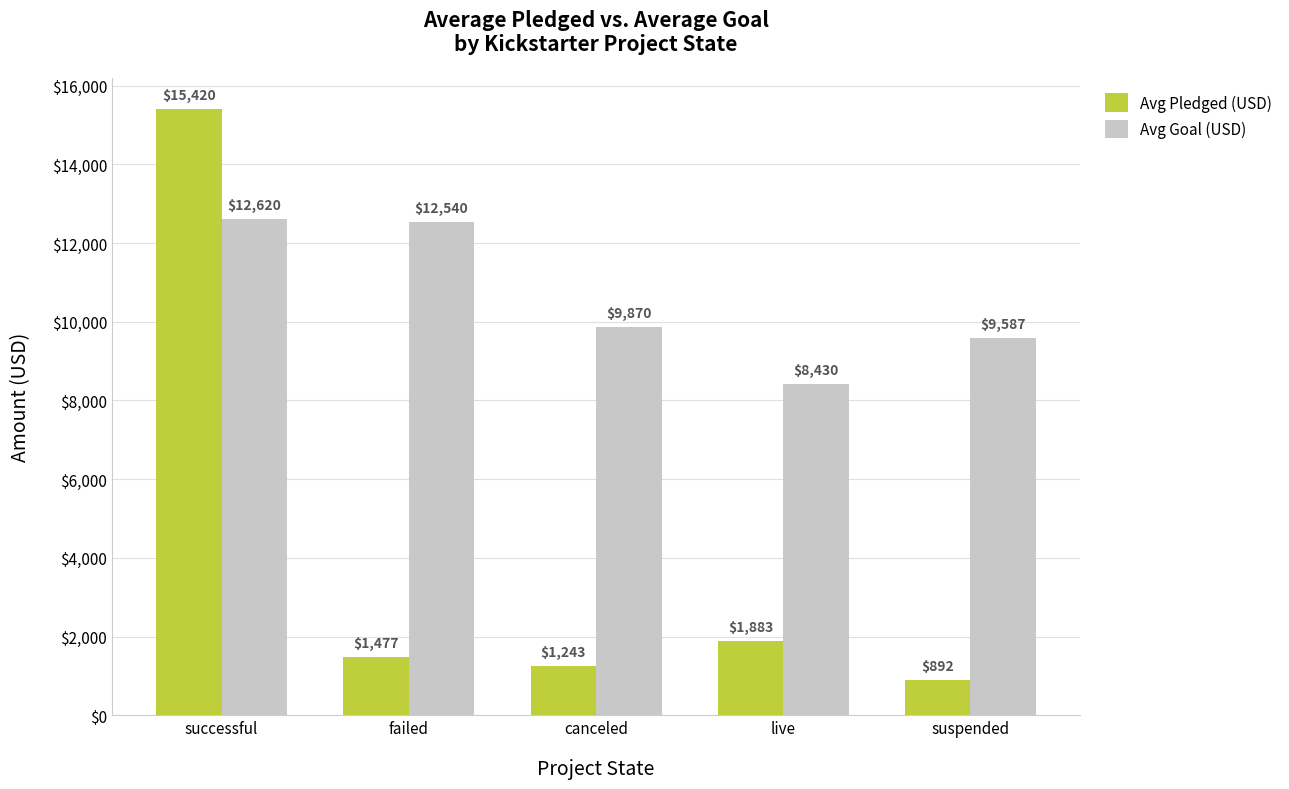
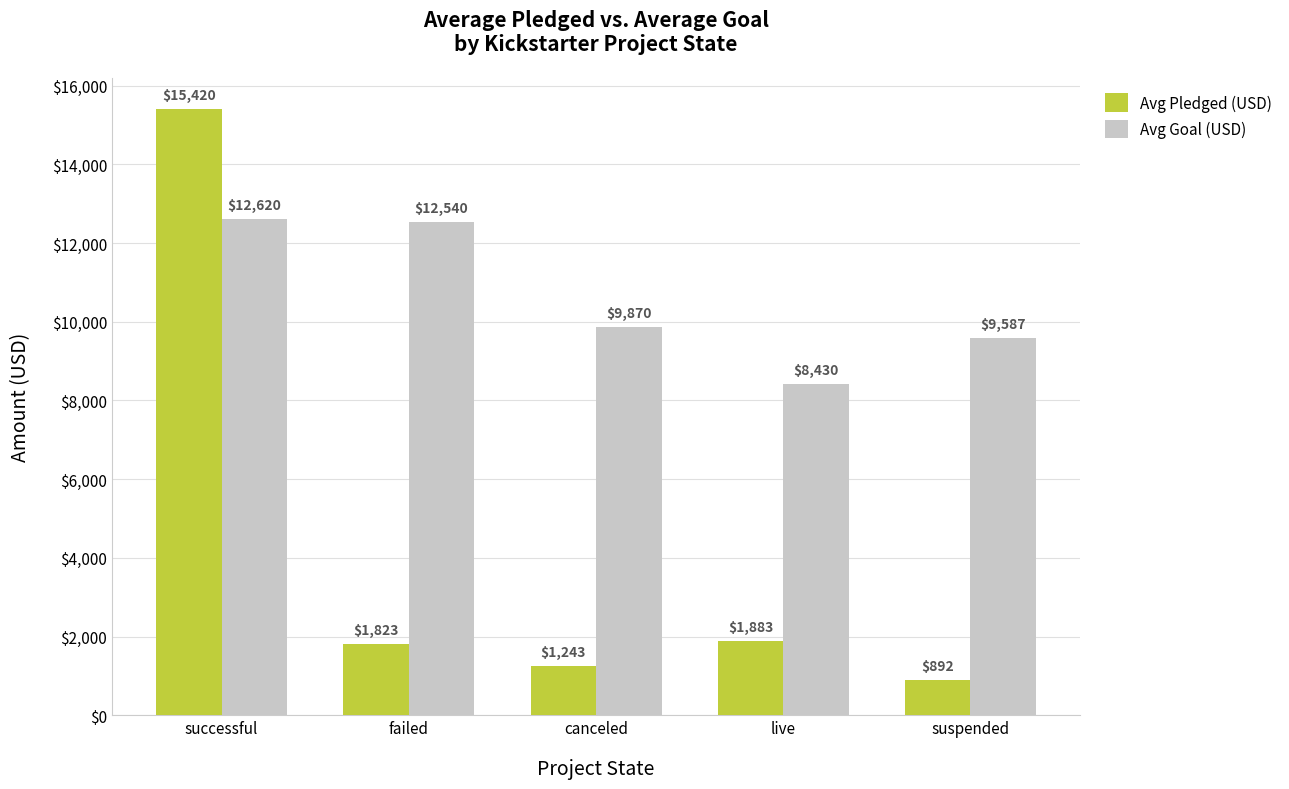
  {
    "Avg Pledged (USD)": {
      "successful": "$15,420",
-     "failed": "$1,477",
+     "failed": "$1,823",
      "canceled": "$1,243",
      "live": "$1,883",
      "suspended": "$892"
    },
    "Avg Goal (USD)": {
      "successful": "$12,620",
      "failed": "$12,540",
      "canceled": "$9,870",
      "live": "$8,430",
      "suspended": "$9,587"
    }
  }
